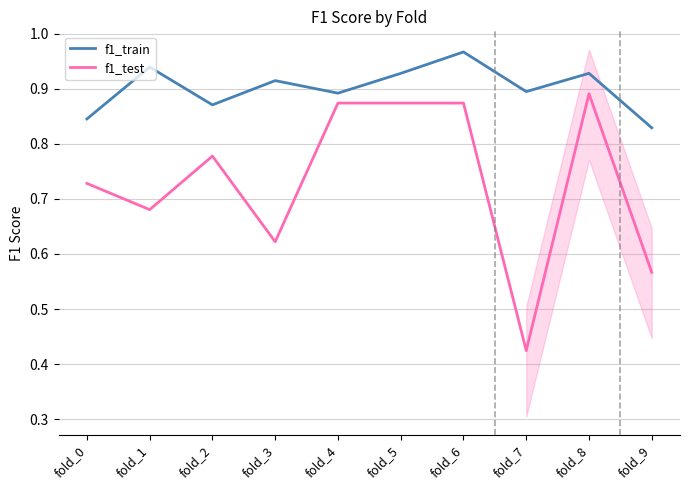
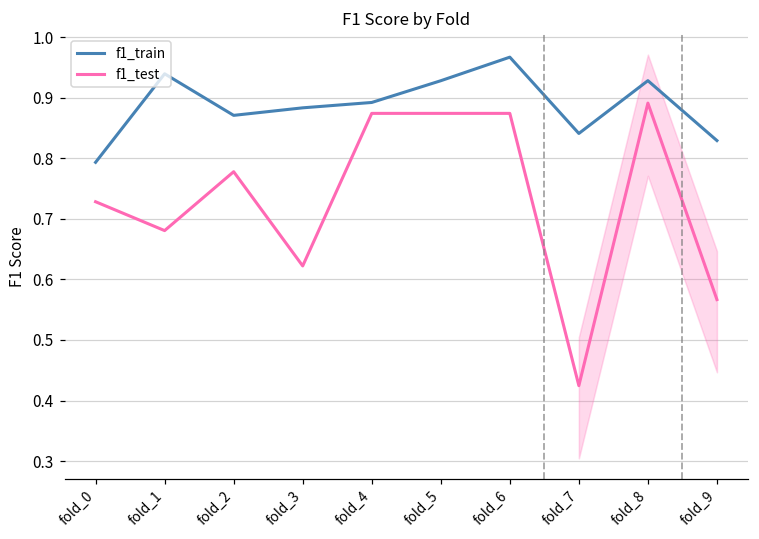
  {
    "f1_train": {
-     "fold_0": 0.85,
+     "fold_0": 0.79,
      "fold_2": 0.87,
-     "fold_3": 0.91,
+     "fold_3": 0.88,
      "fold_4": 0.89,
      "fold_5": 0.93,
      "fold_6": 0.97,
-     "fold_7": 0.89,
+     "fold_7": 0.84,
      "fold_8": 0.93,
      "fold_9": 0.83
    }
  }
